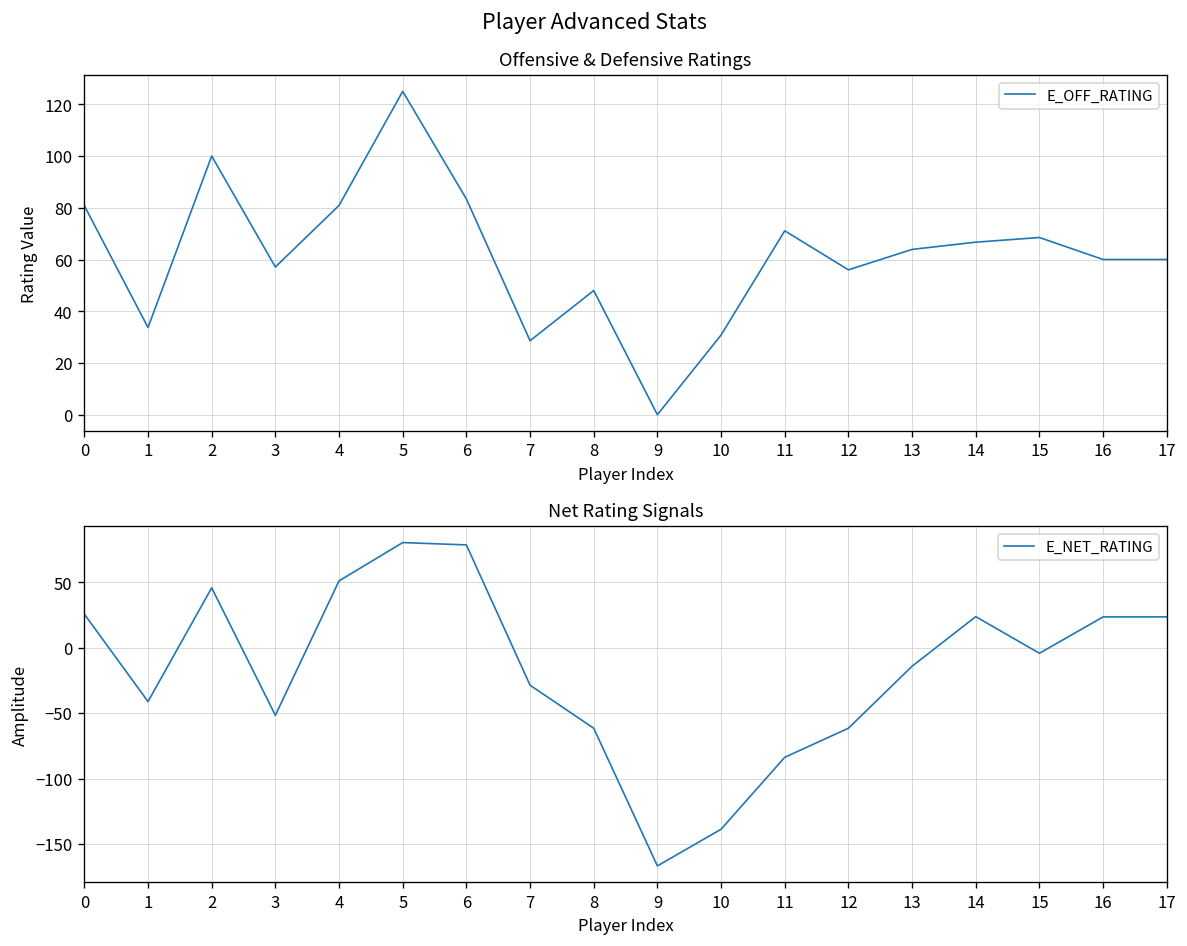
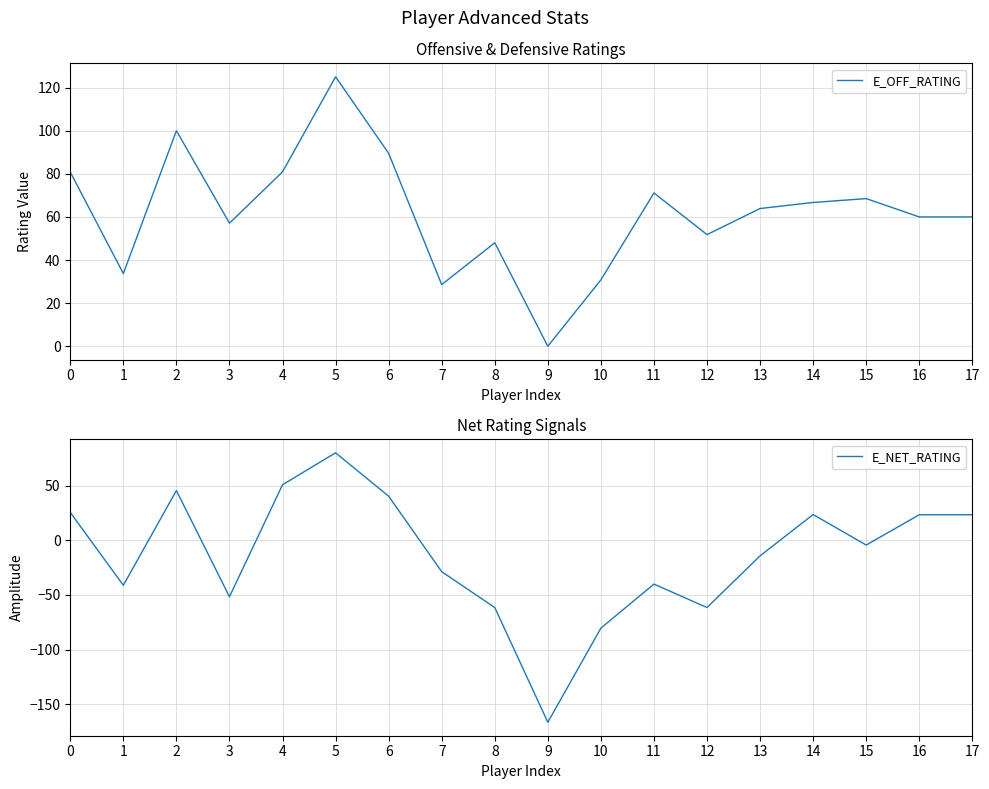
  {
    "Offensive & Defensive Ratings": {
      "0": 81,
      "1": 34,
      "2": 100,
      "3": 57,
      "4": 81,
      "5": 125,
-     "6": 83,
+     "6": 90,
      "7": 29,
      "8": 48,
      "9": 0,
      "10": 31,
      "11": 71,
-     "12": 56,
+     "12": 52,
      "13": 64,
      "14": 67,
      "15": 69,
      "16": 60,
      "17": 60
    },
    "Net Rating Signals": {
      "0": 26,
      "1": -41,
      "2": 46,
      "3": -52,
      "4": 51,
      "5": 80,
-     "6": 79,
+     "6": 41,
      "7": -29,
      "8": -62,
      "9": -167,
-     "10": -139,
-     "11": -84,
+     "10": -80,
+     "11": -40,
      "12": -62,
      "13": -14,
      "14": 24,
      "15": -4,
      "16": 24,
      "17": 24
    }
  }
